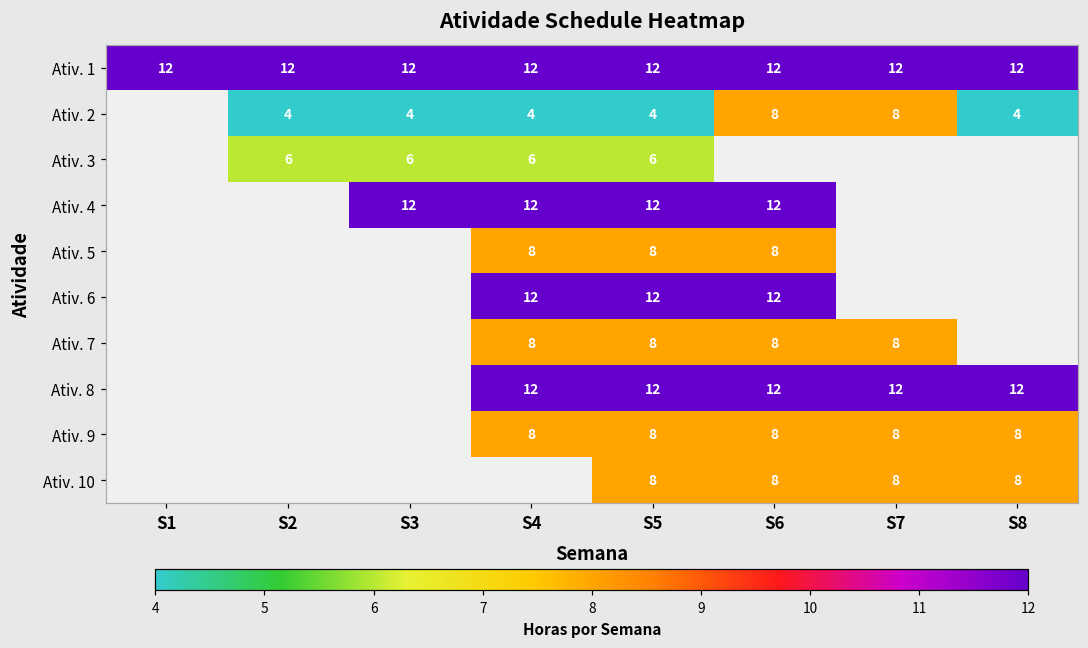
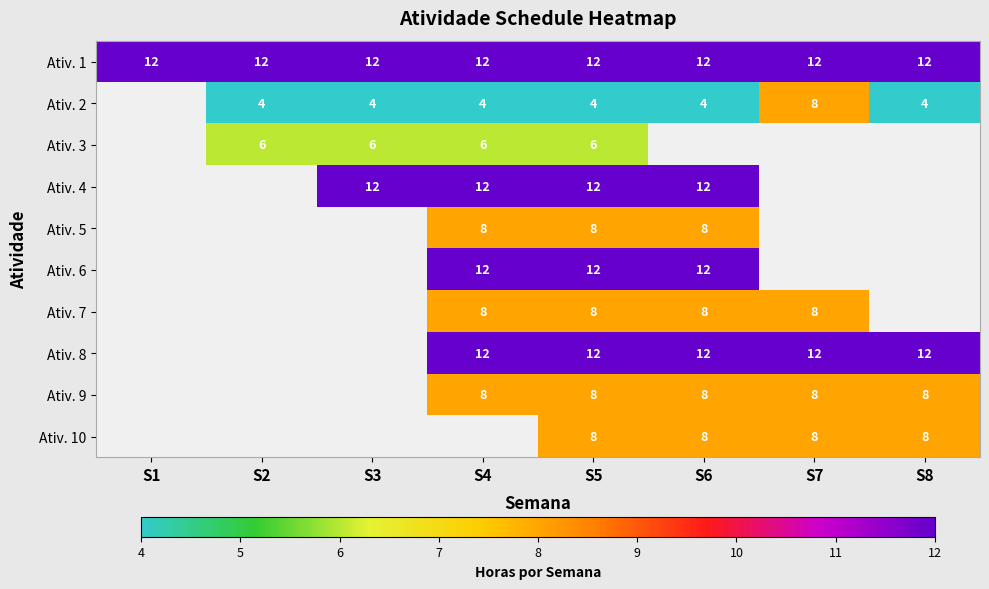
  {
    "Ativ. 2": {
-     "S6": 8
+     "S6": 4
    }
  }
